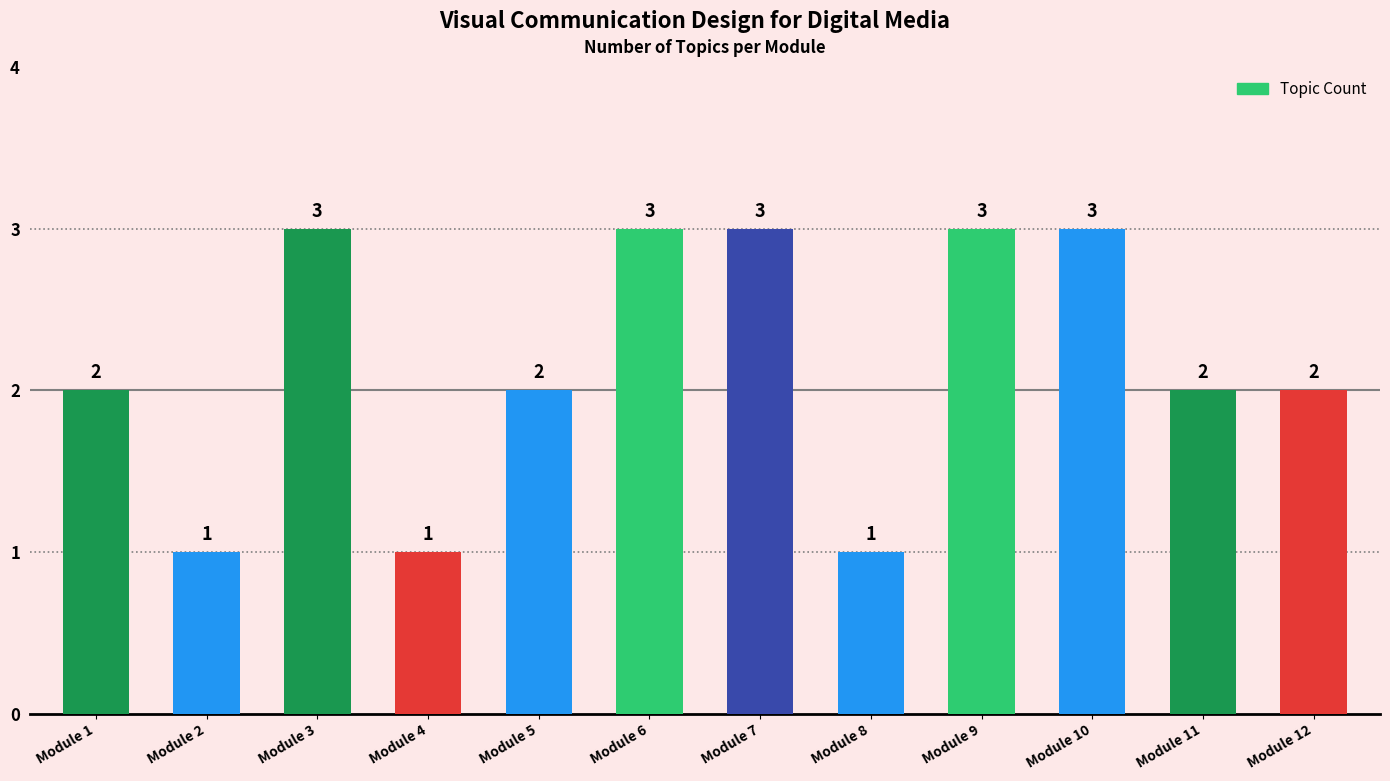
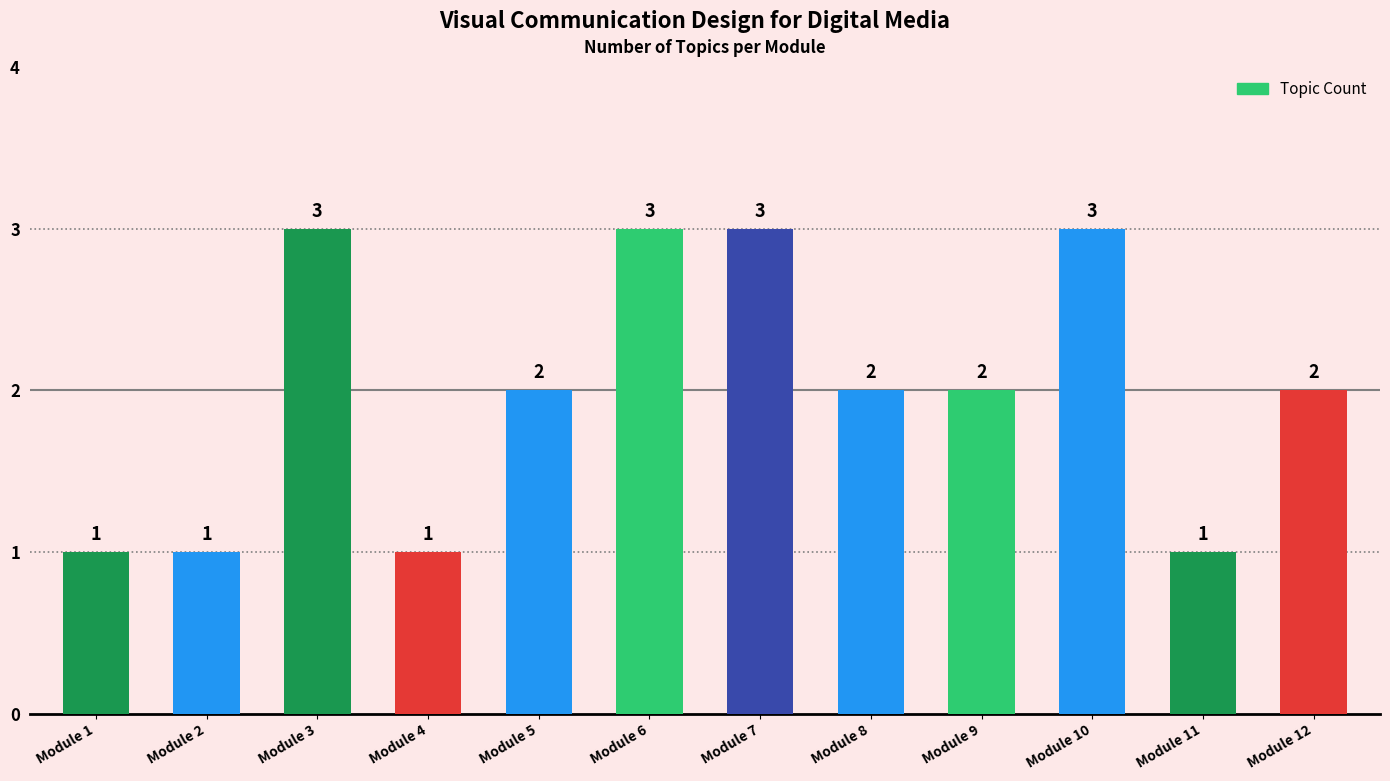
  {
-   "Module 1": 2,
+   "Module 1": 1,
    "Module 2": 1,
    "Module 3": 3,
    "Module 4": 1,
    "Module 5": 2,
    "Module 6": 3,
    "Module 7": 3,
-   "Module 8": 1,
-   "Module 9": 3,
+   "Module 8": 2,
+   "Module 9": 2,
    "Module 10": 3,
-   "Module 11": 2,
+   "Module 11": 1,
    "Module 12": 2
  }
